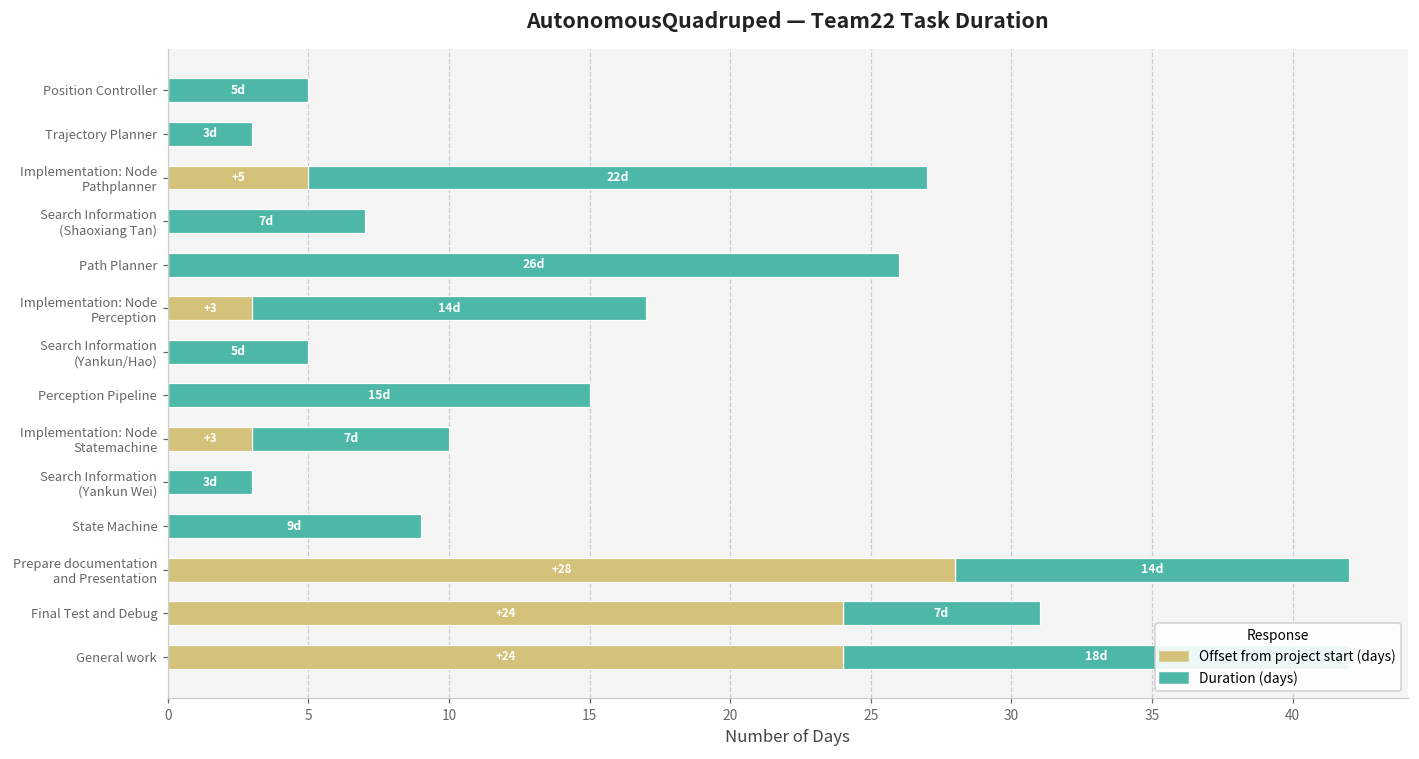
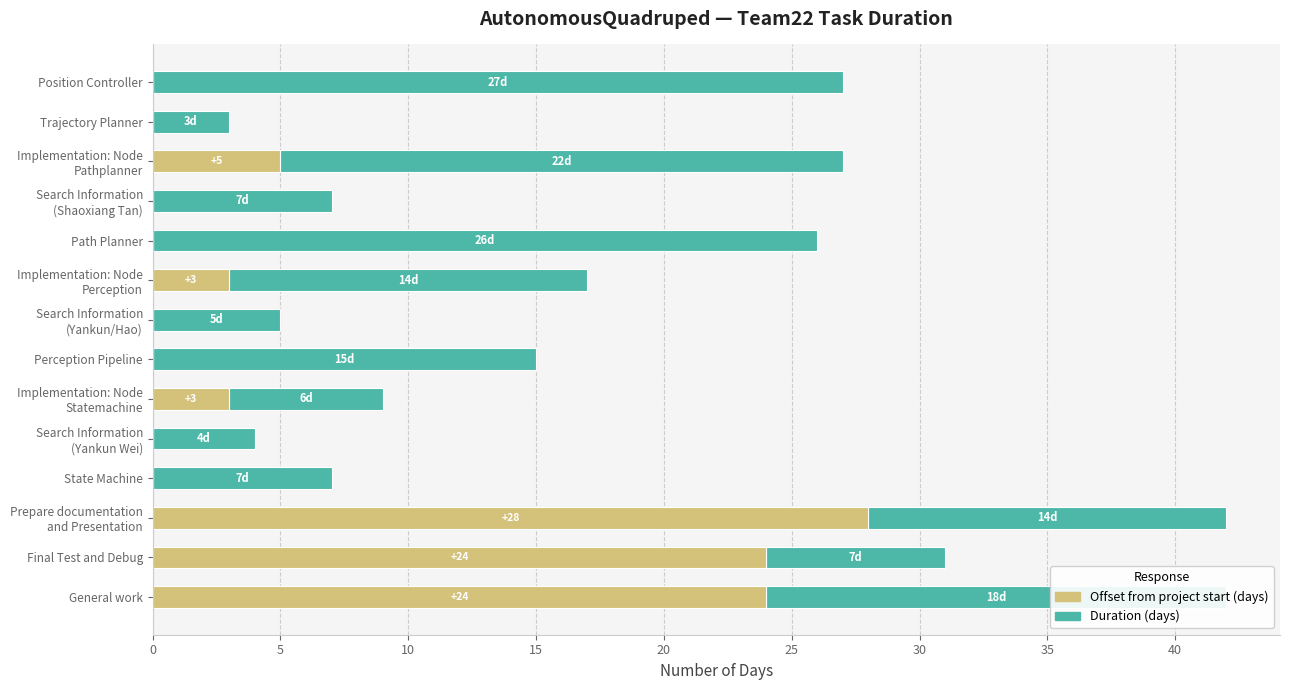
  {
    "Duration (days)": {
-     "Position Controller": "5d",
+     "Position Controller": "27d",
      "Trajectory Planner": "3d",
      "Implementation: Node Pathplanner": "22d",
      "Search Information (Shaoxiang Tan)": "7d",
      "Path Planner": "26d",
      "Implementation: Node Perception": "14d",
      "Search Information (Yankun/Hao)": "5d",
      "Perception Pipeline": "15d",
-     "Implementation: Node Statemachine": "7d",
-     "Search Information (Yankun Wei)": "3d",
-     "State Machine": "9d",
+     "Implementation: Node Statemachine": "6d",
+     "Search Information (Yankun Wei)": "4d",
+     "State Machine": "7d",
      "Prepare documentation and Presentation": "14d",
      "Final Test and Debug": "7d"
    }
  }
